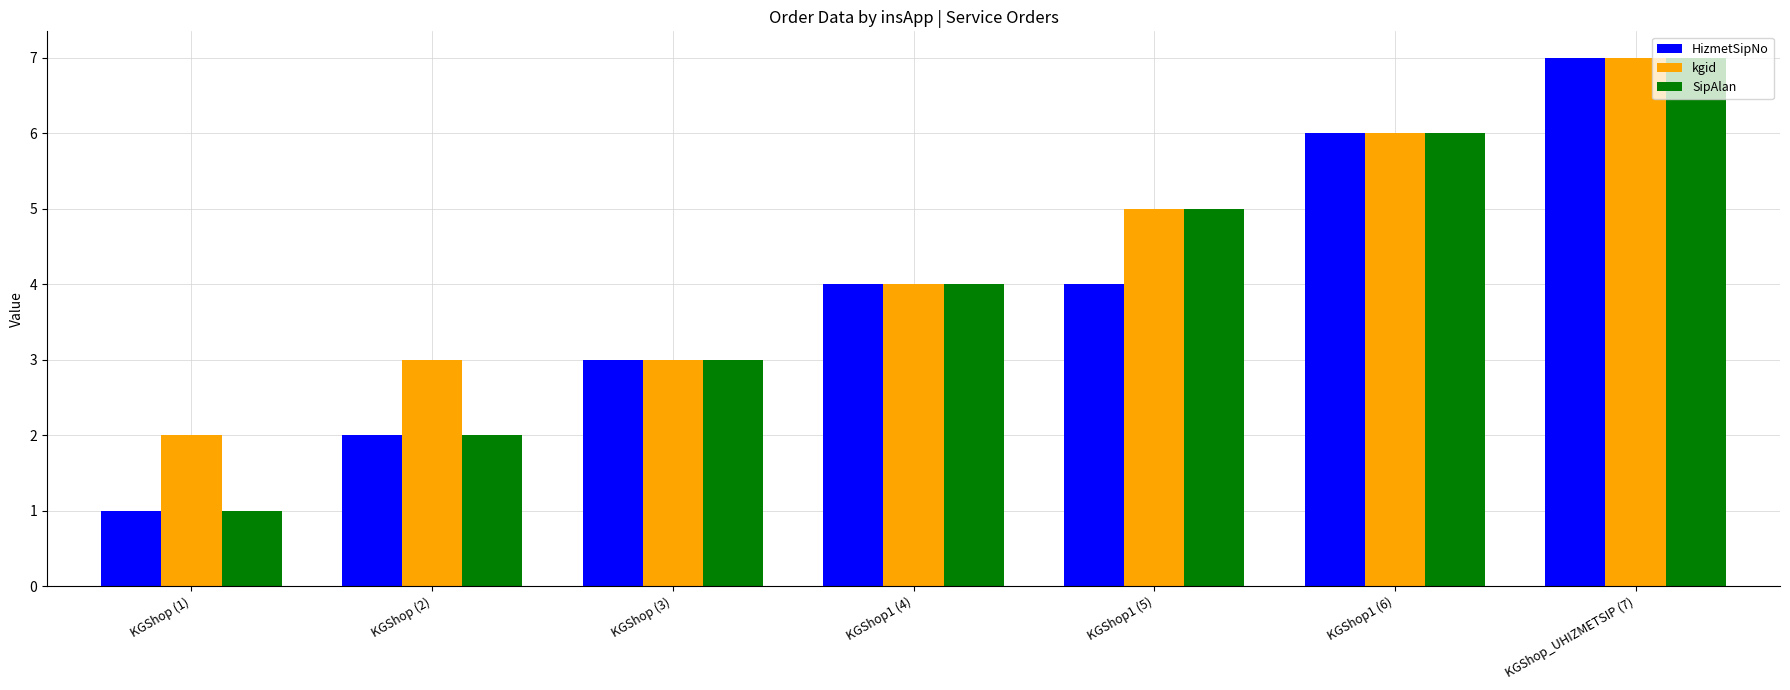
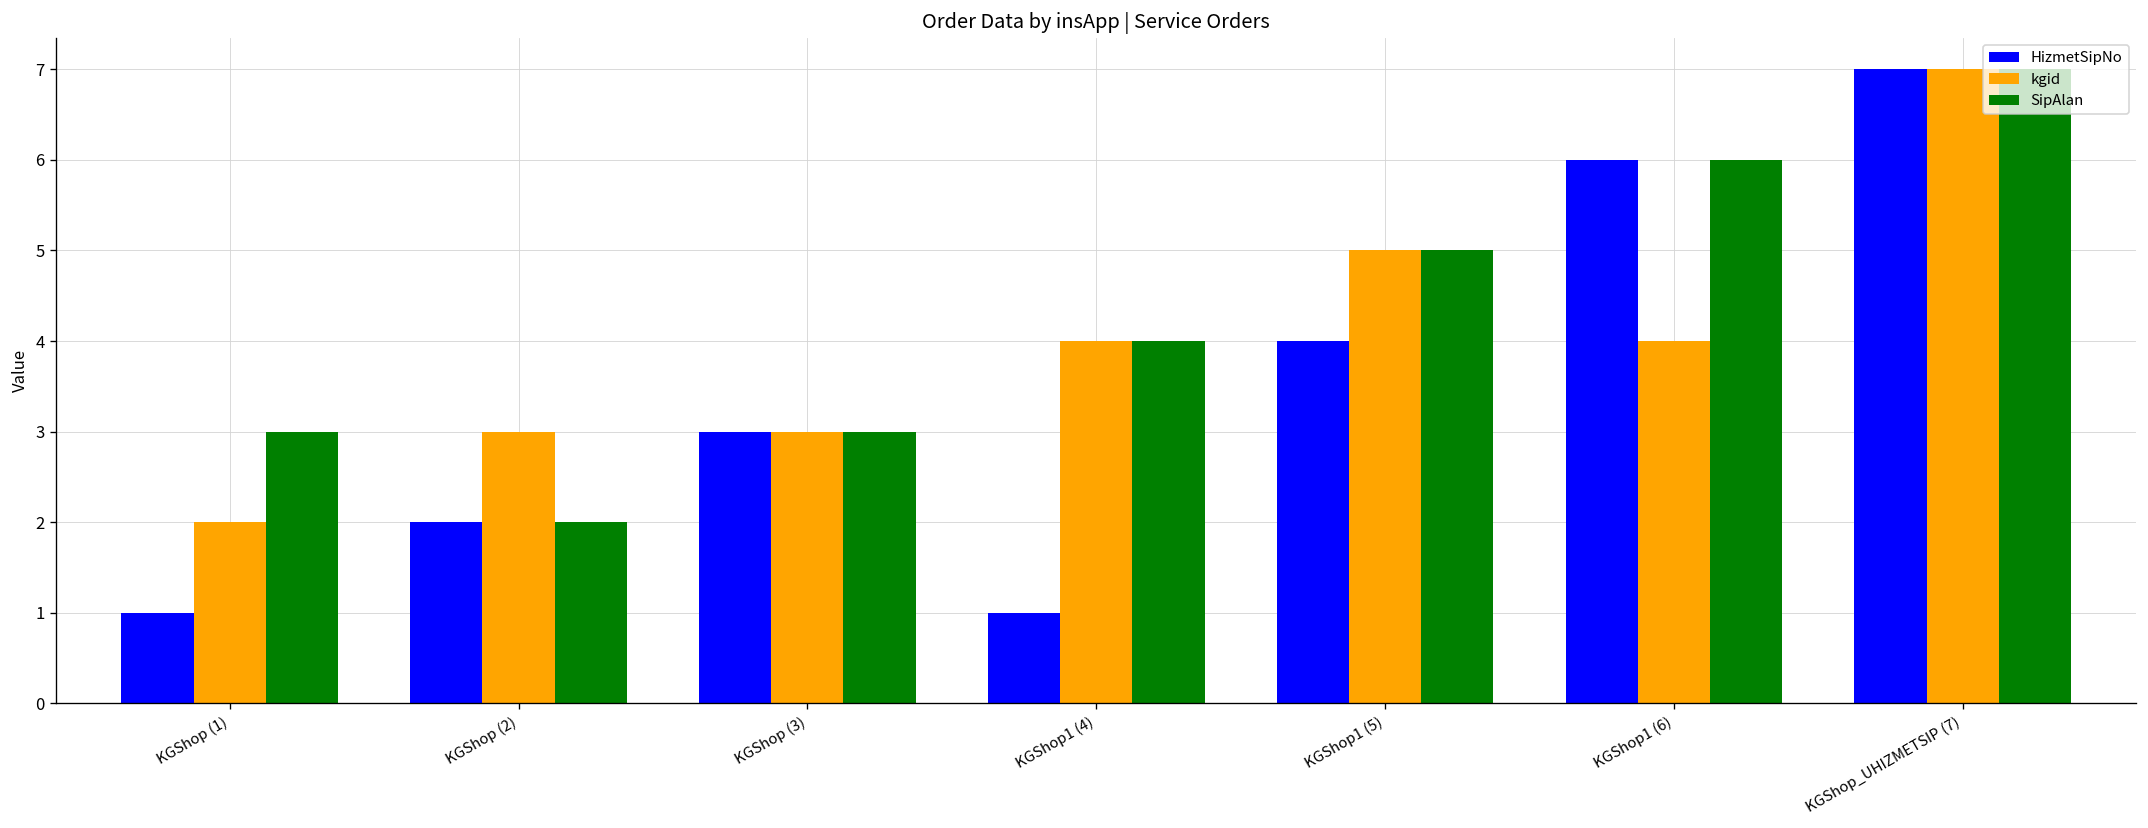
  {
    "HizmetSipNo": {
      "KGShop (1)": 1,
      "KGShop (2)": 2,
      "KGShop (3)": 3,
-     "KGShop1 (4)": 4,
+     "KGShop1 (4)": 1,
      "KGShop1 (5)": 4,
      "KGShop1 (6)": 6,
      "KGShop_UHIZMETSIP (7)": 7
    },
    "kgid": {
      "KGShop (1)": 2,
      "KGShop (2)": 3,
      "KGShop (3)": 3,
      "KGShop1 (4)": 4,
      "KGShop1 (5)": 5,
-     "KGShop1 (6)": 6,
+     "KGShop1 (6)": 4,
      "KGShop_UHIZMETSIP (7)": 7
    },
    "SipAlan": {
-     "KGShop (1)": 1,
+     "KGShop (1)": 3,
      "KGShop (2)": 2,
      "KGShop (3)": 3,
      "KGShop1 (4)": 4,
      "KGShop1 (5)": 5,
      "KGShop1 (6)": 6
    }
  }
